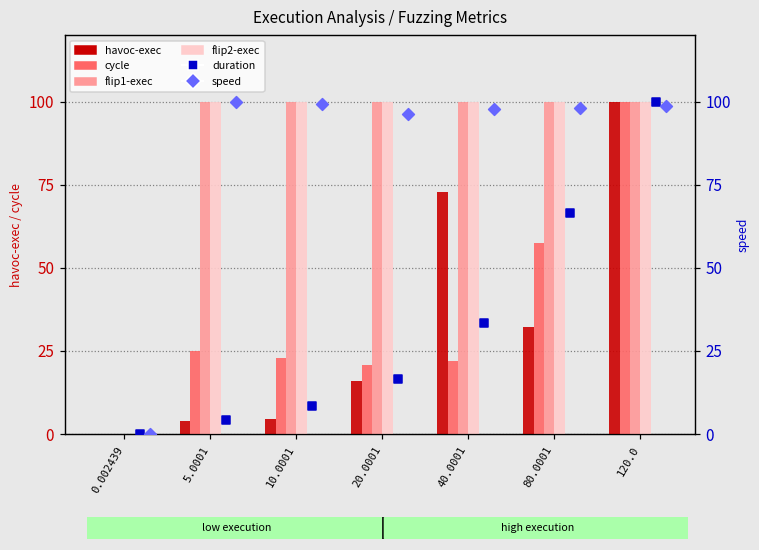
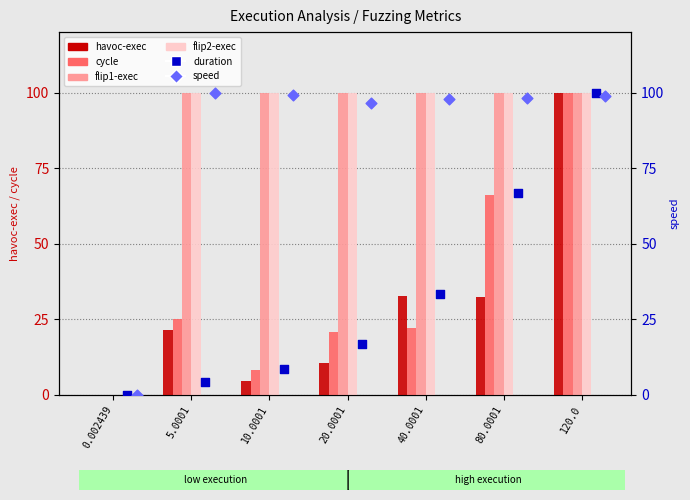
  {
    "havoc-exec": {
      "0.002439": 0,
-     "5.0001": 4,
+     "5.0001": 21,
      "10.0001": 5,
-     "20.0001": 16,
-     "40.0001": 73,
+     "20.0001": 10,
+     "40.0001": 33,
      "80.0001": 32,
      "120.0": 100
    },
    "cycle": {
      "0.002439": 0,
      "5.0001": 25,
-     "10.0001": 23,
+     "10.0001": 8,
      "20.0001": 21,
      "40.0001": 22,
-     "80.0001": 58,
+     "80.0001": 66,
      "120.0": 100
    },
    "flip1-exec": {
      "0.002439": 0,
      "5.0001": 100,
      "10.0001": 100,
      "20.0001": 100,
      "40.0001": 100,
      "80.0001": 100,
      "120.0": 100
    },
    "flip2-exec": {
      "0.002439": 0,
      "5.0001": 100,
      "10.0001": 100,
      "20.0001": 100,
      "40.0001": 100,
      "80.0001": 100,
      "120.0": 100
    }
  }
